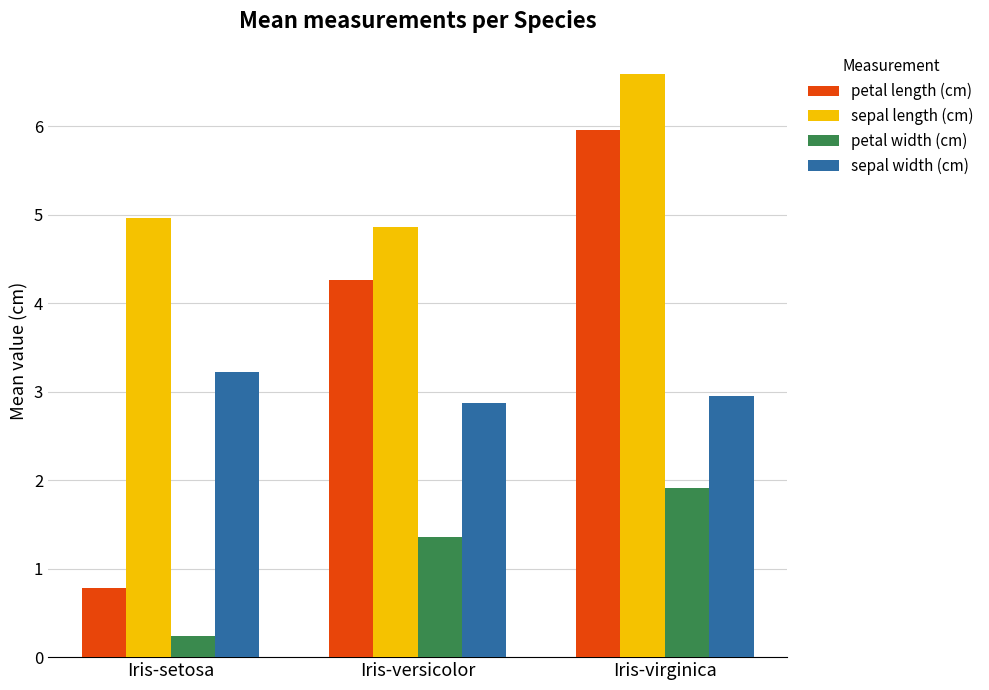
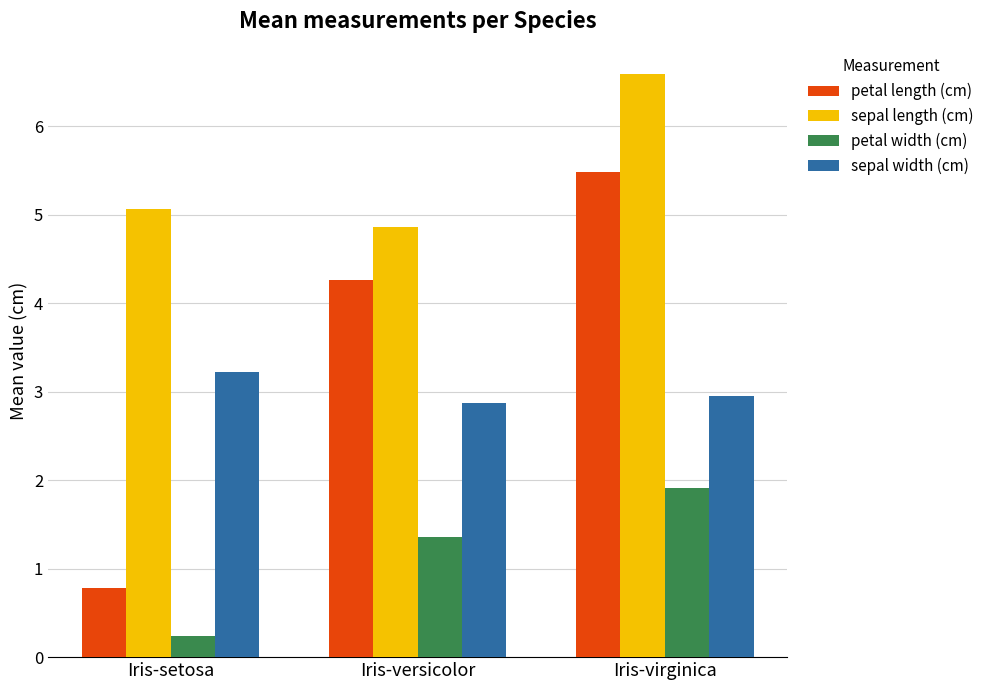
  {
    "petal length (cm)": {
      "Iris-setosa": 0.8,
      "Iris-versicolor": 4.3,
-     "Iris-virginica": 6.0
+     "Iris-virginica": 5.5
    },
    "sepal length (cm)": {
-     "Iris-setosa": 5.0,
+     "Iris-setosa": 5.1,
      "Iris-versicolor": 4.9,
      "Iris-virginica": 6.6
    },
    "petal width (cm)": {
      "Iris-setosa": 0.2,
      "Iris-versicolor": 1.4,
      "Iris-virginica": 1.9
    },
    "sepal width (cm)": {
      "Iris-setosa": 3.2,
      "Iris-versicolor": 2.9,
      "Iris-virginica": 3.0
    }
  }
